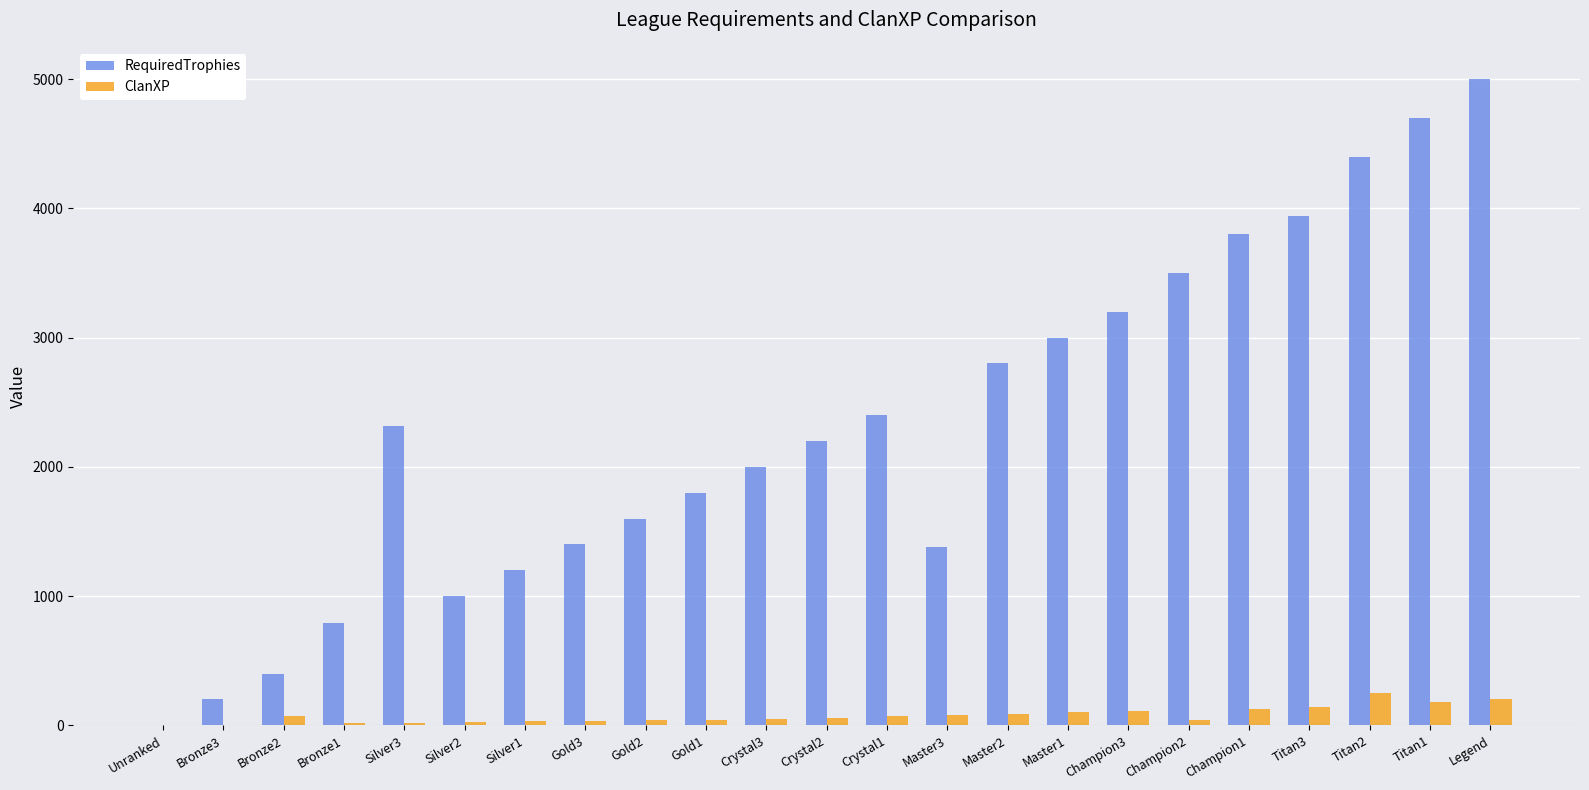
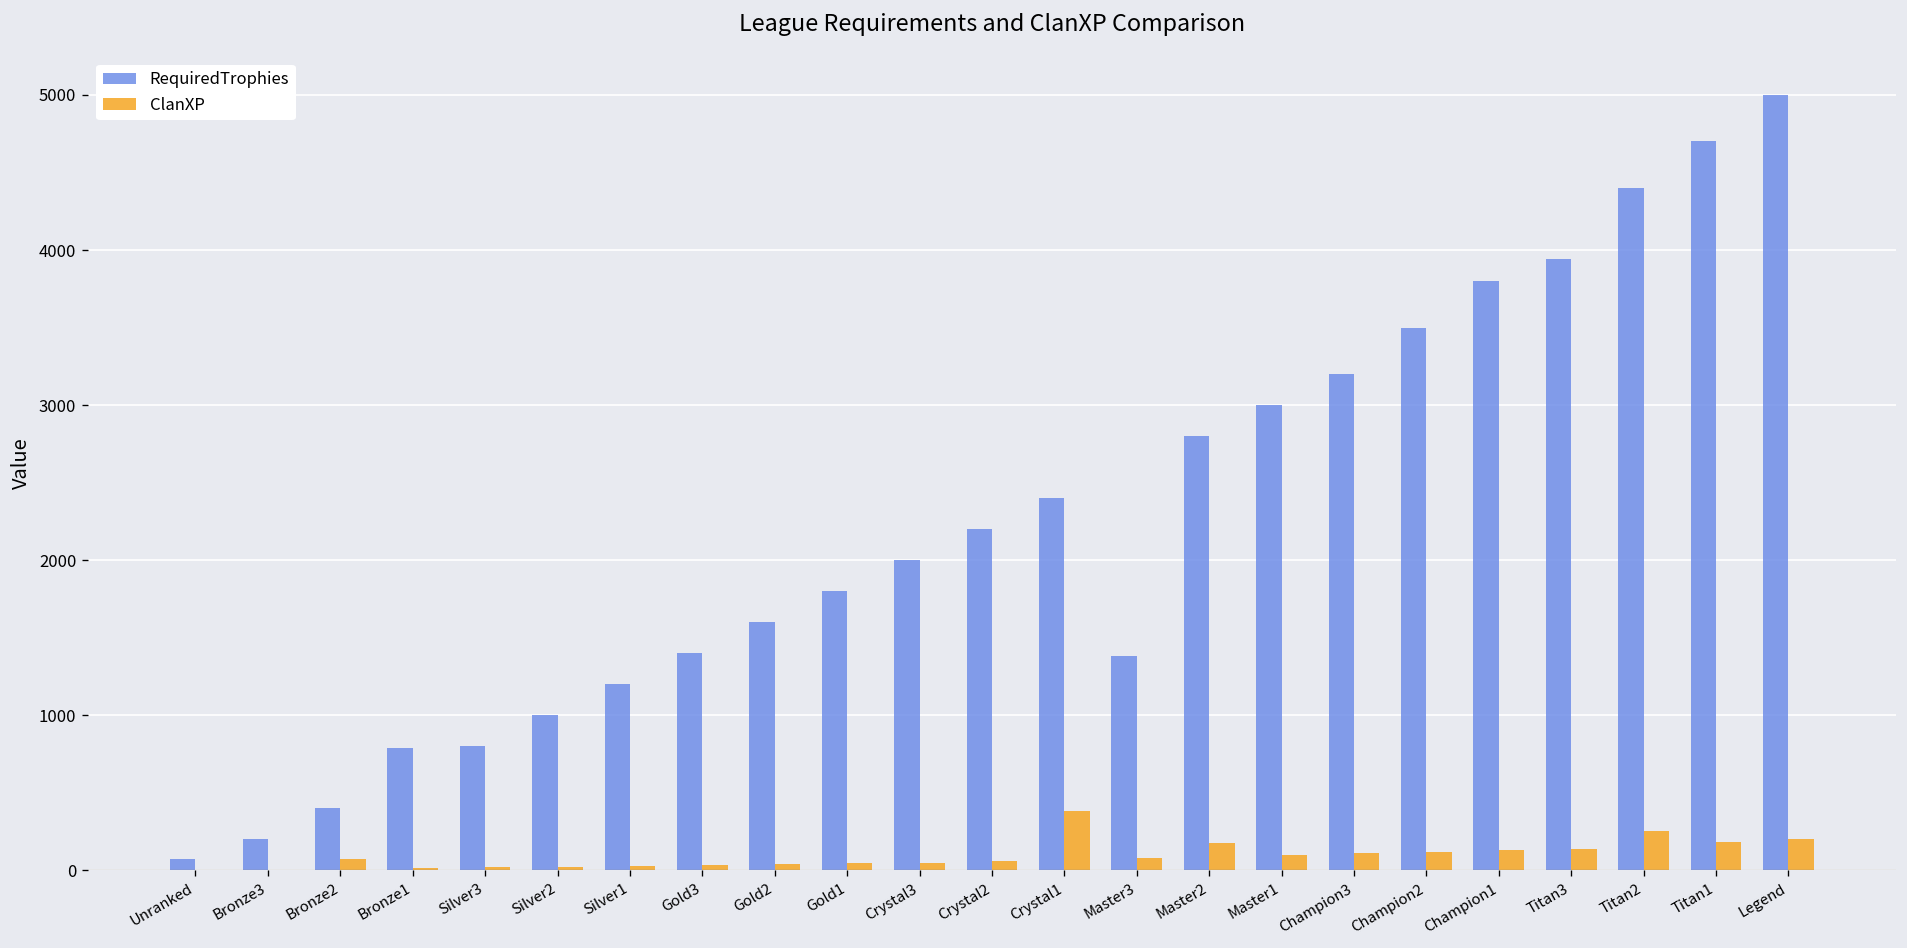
  {
    "RequiredTrophies": {
-     "Unranked": 0,
+     "Unranked": 80,
      "Bronze3": 200,
      "Bronze2": 400,
      "Bronze1": 790,
-     "Silver3": 2320,
+     "Silver3": 800,
      "Silver2": 1000,
      "Silver1": 1200,
      "Gold3": 1400,
      "Gold2": 1600,
      "Gold1": 1800,
      "Crystal3": 2000,
      "Crystal2": 2200,
      "Crystal1": 2400,
      "Master3": 1380,
      "Master2": 2800,
      "Master1": 3000,
      "Champion3": 3200,
      "Champion2": 3500,
      "Champion1": 3800,
      "Titan3": 3940,
      "Titan2": 4400,
      "Titan1": 4700,
      "Legend": 5000
    },
    "ClanXP": {
      "Unranked": 0,
      "Bronze2": 80,
      "Silver3": 20,
      "Silver2": 30,
      "Silver1": 30,
      "Gold3": 40,
      "Gold2": 40,
      "Gold1": 50,
      "Crystal3": 50,
      "Crystal2": 60,
-     "Crystal1": 70,
+     "Crystal1": 380,
      "Master3": 80,
-     "Master2": 90,
+     "Master2": 170,
      "Master1": 100,
      "Champion3": 110,
-     "Champion2": 40,
+     "Champion2": 120,
      "Champion1": 130,
      "Titan3": 140,
      "Titan2": 250,
      "Titan1": 180,
      "Legend": 200
    }
  }
